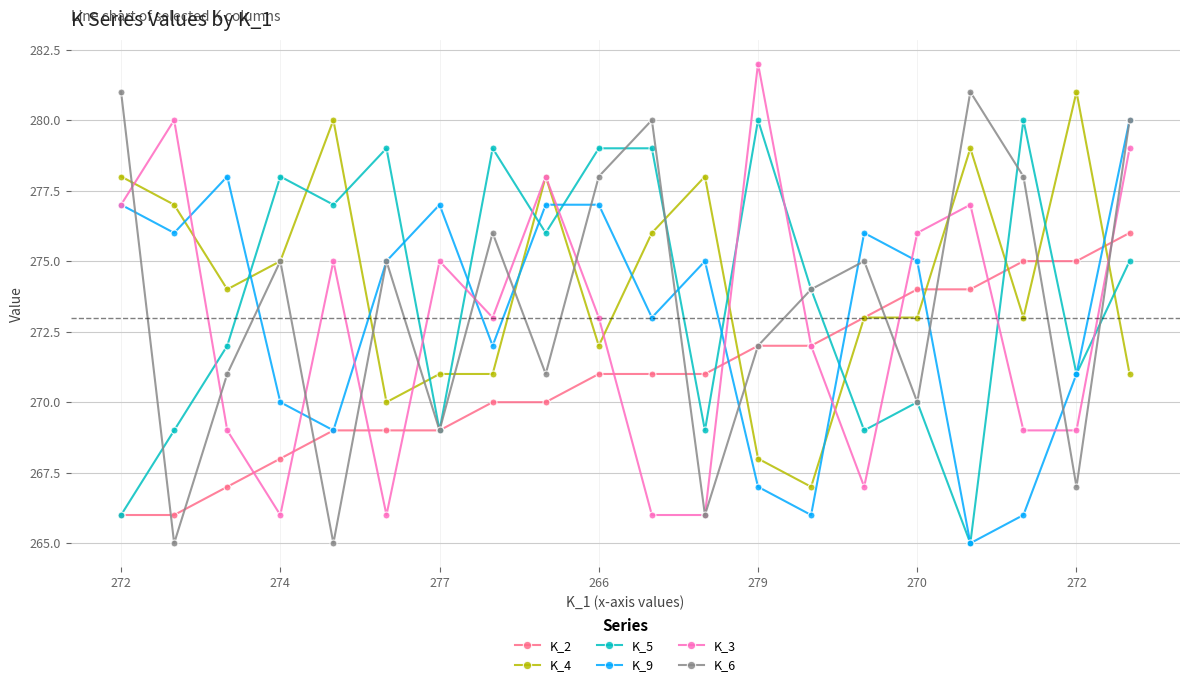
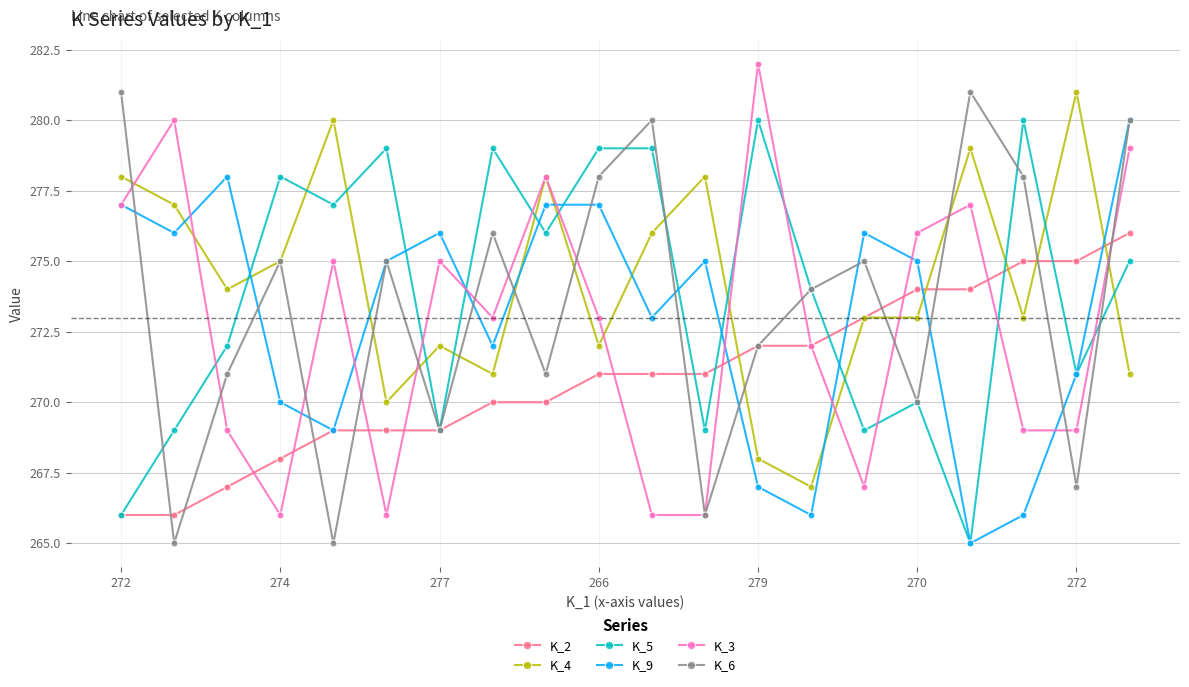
  {
    "K_4": {
-     "277": 271,
+     "277": 272,
      "266": 272
    },
    "K_5": {
      "266": 279
    },
    "K_9": {
-     "277": 277,
+     "277": 276,
      "266": 277
    },
    "K_6": {
      "266": 278
    }
  }
